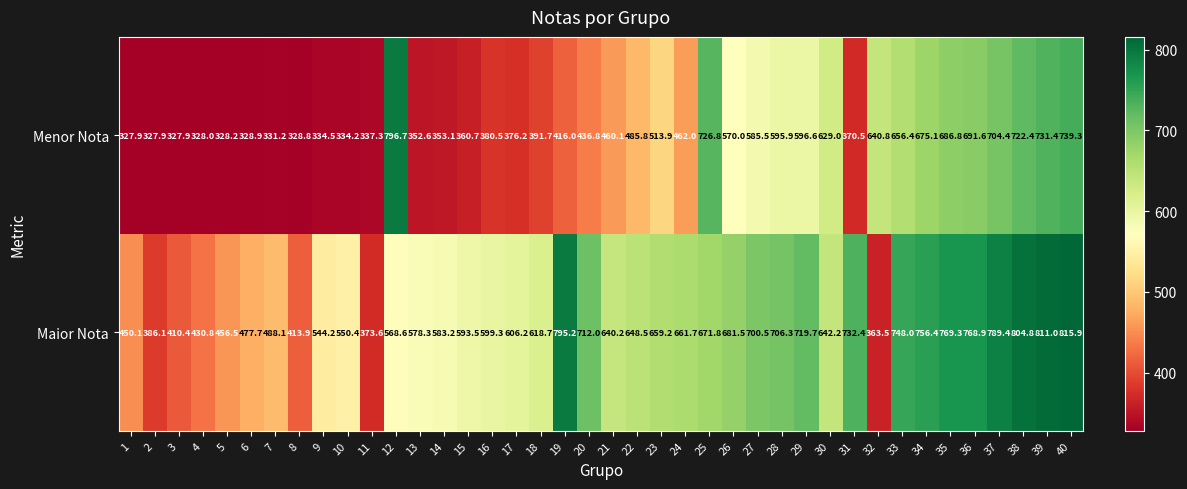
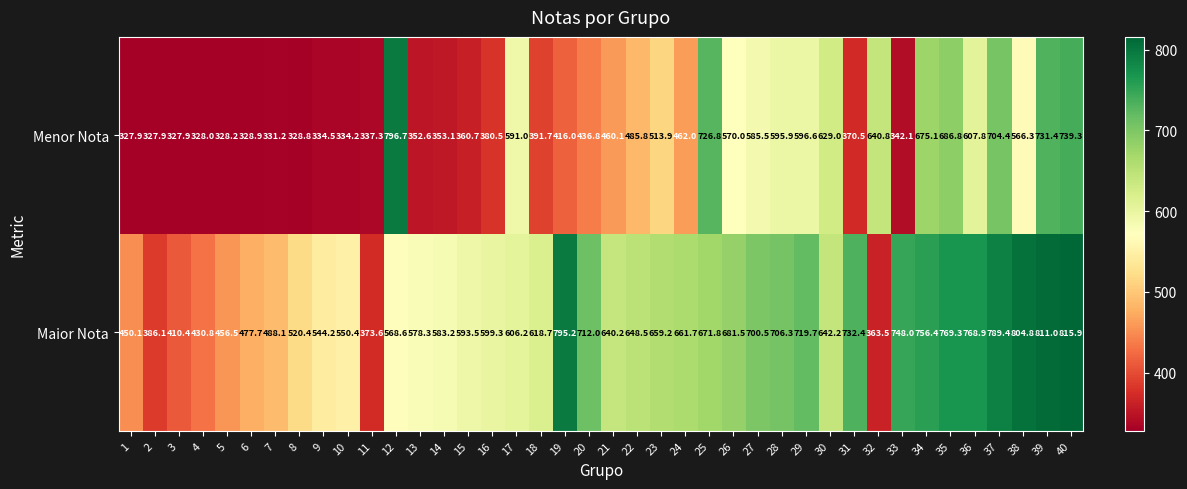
  {
    "Menor Nota": {
      "1": 327.9,
      "2": 327.9,
      "3": 327.9,
      "4": 328.0,
      "5": 328.2,
      "6": 328.9,
      "7": 331.2,
      "8": 328.8,
      "9": 334.5,
      "10": 334.2,
      "11": 337.3,
      "12": 796.7,
      "13": 352.6,
      "14": 353.1,
      "15": 360.7,
      "16": 380.5,
-     "17": 376.2,
+     "17": 591.0,
      "18": 391.7,
      "19": 416.0,
      "20": 436.8,
      "21": 460.1,
      "22": 485.8,
      "23": 513.9,
      "24": 462.0,
      "25": 726.8,
      "26": 570.0,
      "27": 585.5,
      "28": 595.9,
      "29": 596.6,
      "30": 629.0,
      "31": 370.5,
      "32": 640.8,
-     "33": 656.4,
+     "33": 342.1,
      "34": 675.1,
      "35": 686.8,
-     "36": 691.6,
+     "36": 607.8,
      "37": 704.4,
-     "38": 722.4,
+     "38": 566.3,
      "39": 731.4,
      "40": 739.3
    },
    "Maior Nota": {
      "1": 450.1,
      "2": 386.1,
      "3": 410.4,
      "4": 430.8,
      "5": 456.5,
      "6": 477.7,
      "7": 488.1,
-     "8": 413.9,
+     "8": 520.4,
      "9": 544.2,
      "10": 550.4,
      "11": 373.6,
      "12": 568.6,
      "13": 578.3,
      "14": 583.2,
      "15": 593.5,
      "16": 599.3,
      "17": 606.2,
      "18": 618.7,
      "19": 795.2,
      "20": 712.0,
      "21": 640.2,
      "22": 648.5,
      "23": 659.2,
      "24": 661.7,
      "25": 671.8,
      "26": 681.5,
      "27": 700.5,
      "28": 706.3,
      "29": 719.7,
      "30": 642.2,
      "31": 732.4,
      "32": 363.5,
      "33": 748.0,
      "34": 756.4,
      "35": 769.3,
      "36": 768.9,
      "37": 789.4,
      "38": 804.8,
      "39": 811.0,
      "40": 815.9
    }
  }
